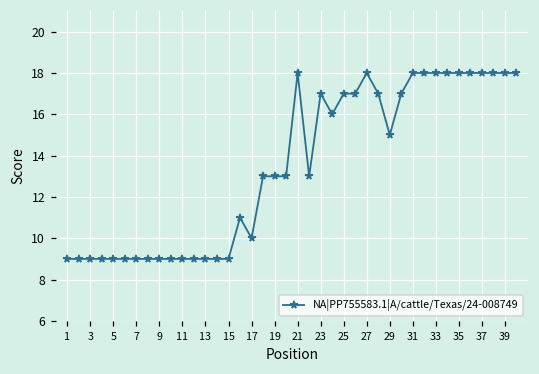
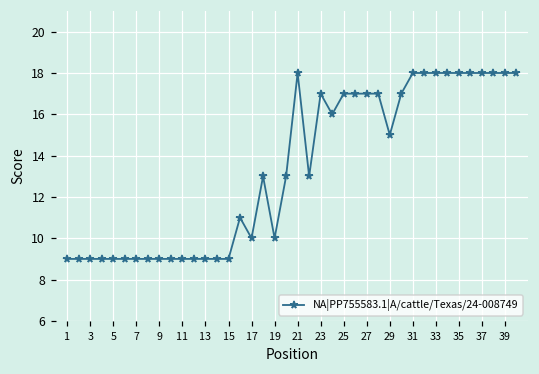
  {
    "1": 9,
    "3": 9,
    "5": 9,
    "7": 9,
    "9": 9,
    "11": 9,
    "13": 9,
    "15": 9,
    "17": 10,
-   "19": 13,
+   "19": 10,
    "21": 18,
    "23": 17,
    "25": 17,
-   "27": 18,
+   "27": 17,
    "29": 15,
    "31": 18,
    "33": 18,
    "35": 18,
    "37": 18,
    "39": 18
  }
